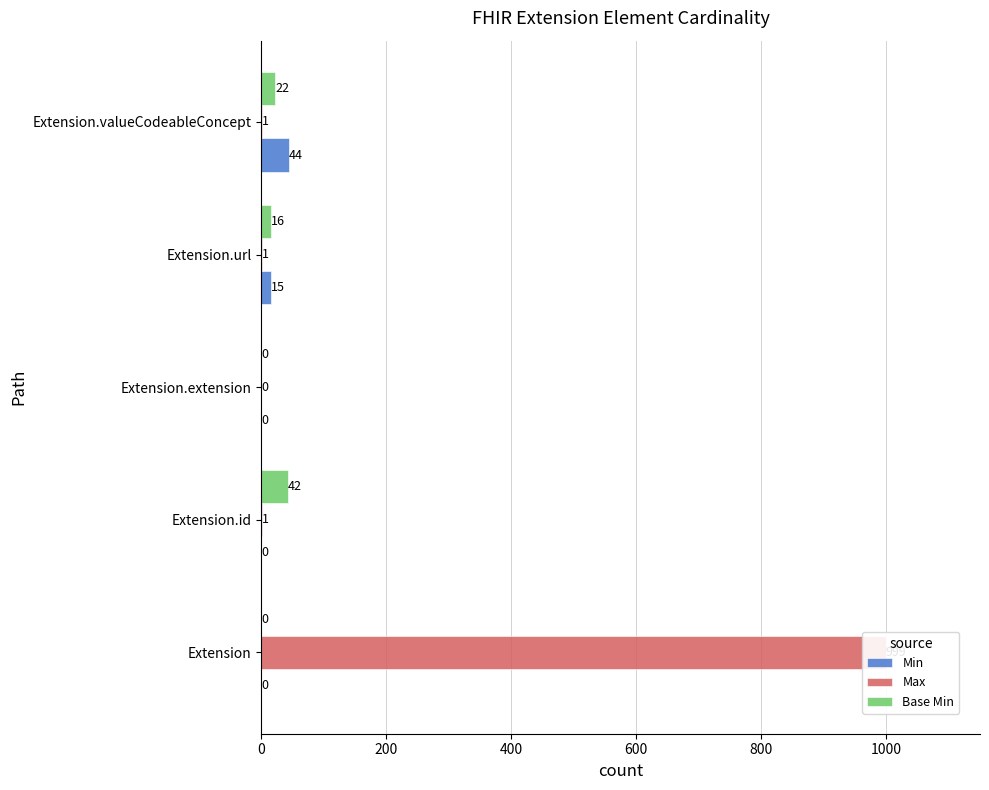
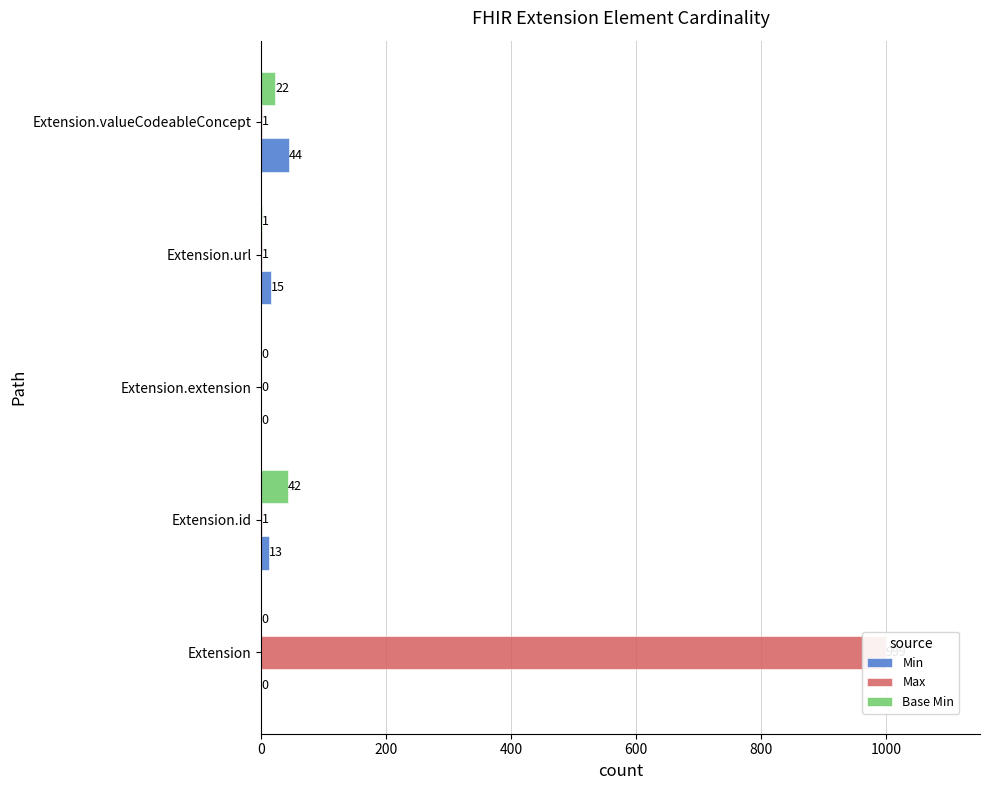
  {
    "Min": {
      "Extension.valueCodeableConcept": 44,
      "Extension.url": 15,
      "Extension.extension": 0,
-     "Extension.id": 0,
+     "Extension.id": 13,
      "Extension": 0
    },
    "Max": {
      "Extension.valueCodeableConcept": 1,
      "Extension.url": 1,
      "Extension.extension": 0,
      "Extension.id": 1
    },
    "Base Min": {
      "Extension.valueCodeableConcept": 22,
-     "Extension.url": 16,
+     "Extension.url": 1,
      "Extension.extension": 0,
      "Extension.id": 42,
      "Extension": 0
    }
  }
